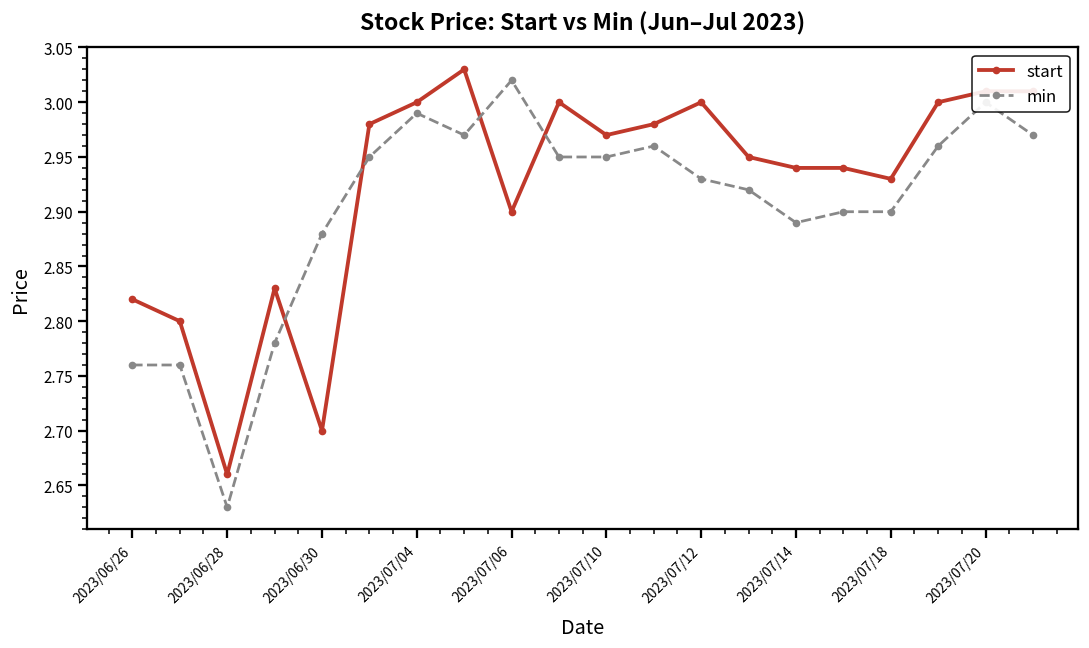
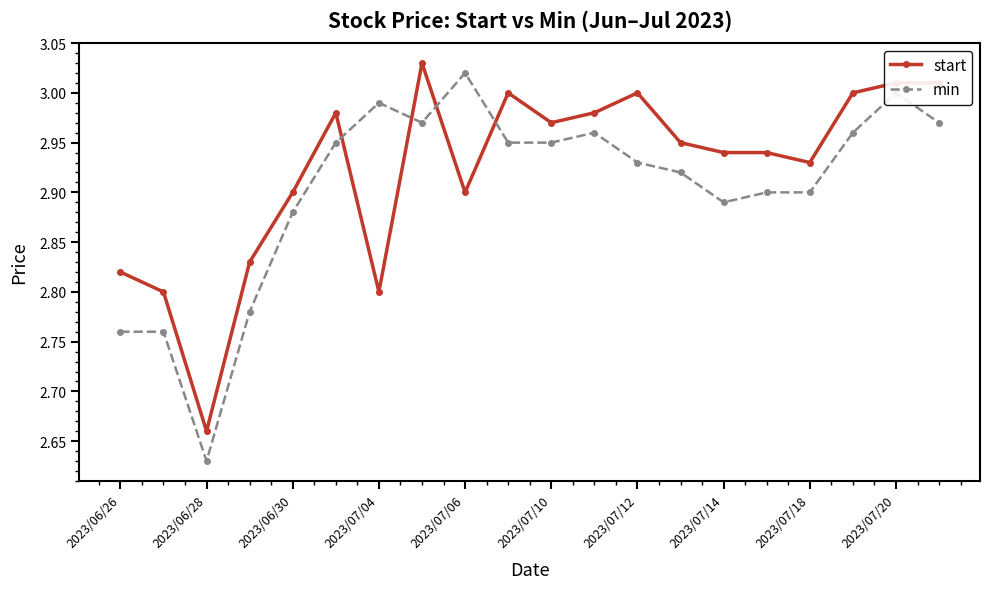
  {
    "start": {
      "2023/06/26": 2.82,
      "2023/06/28": 2.66,
-     "2023/06/30": 2.7,
-     "2023/07/04": 3.0,
+     "2023/06/30": 2.9,
+     "2023/07/04": 2.8,
      "2023/07/06": 2.9,
      "2023/07/10": 2.97,
      "2023/07/12": 3.0,
      "2023/07/14": 2.94,
      "2023/07/18": 2.93
    },
    "min": {
      "2023/06/26": 2.76,
      "2023/06/28": 2.63,
      "2023/06/30": 2.88,
      "2023/07/04": 2.99,
      "2023/07/06": 3.02,
      "2023/07/10": 2.95,
      "2023/07/12": 2.93,
      "2023/07/14": 2.89,
      "2023/07/18": 2.9
    }
  }
